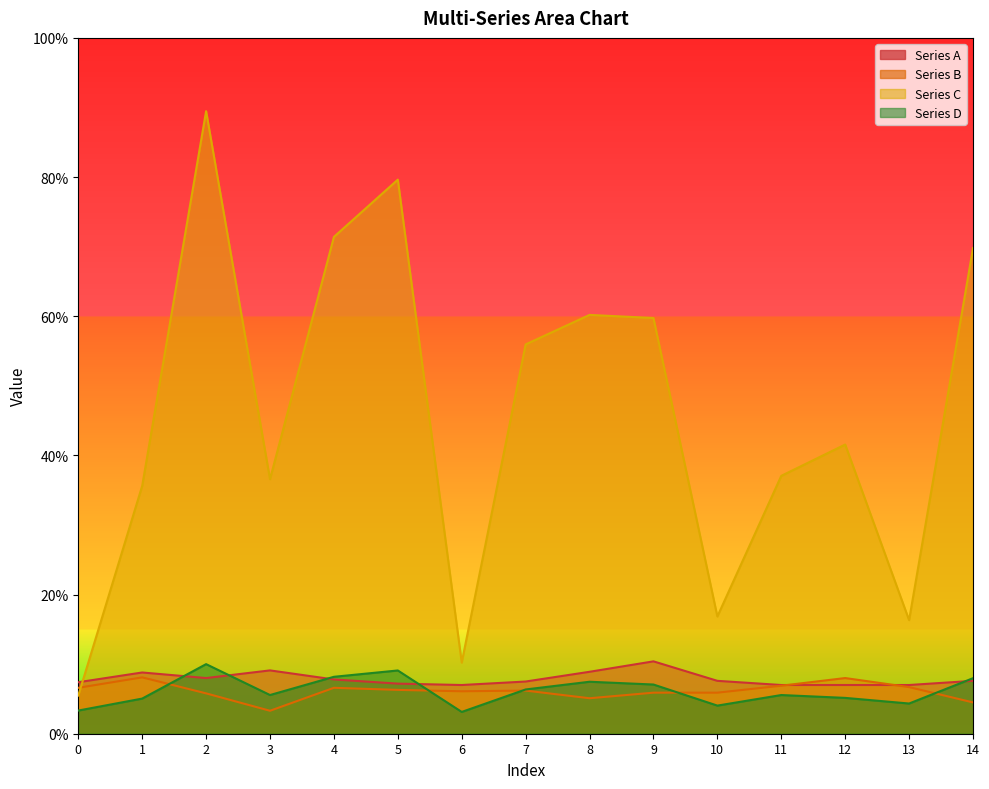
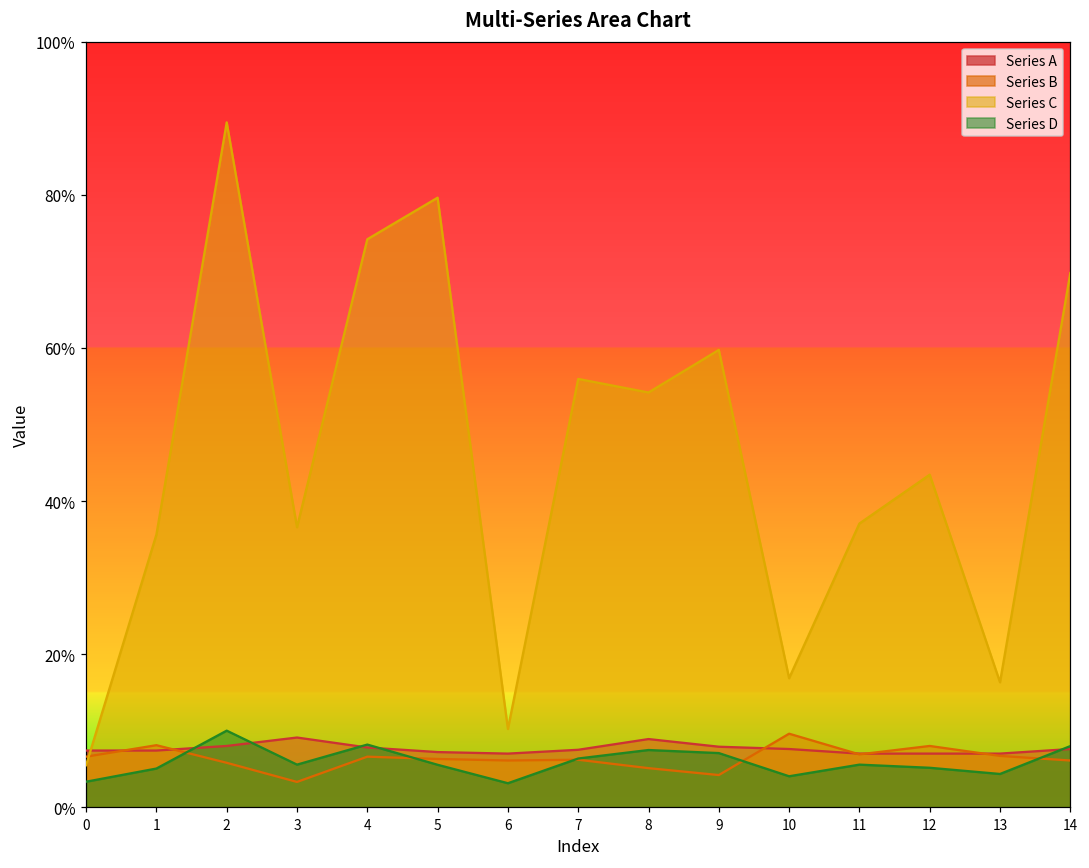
  {
    "Series A": {
      "0": "7%",
-     "1": "9%",
+     "1": "7%",
      "2": "8%",
      "3": "9%",
      "4": "8%",
      "5": "7%",
      "6": "7%",
      "7": "8%",
      "8": "9%",
-     "9": "10%",
+     "9": "8%",
      "10": "8%",
      "12": "7%",
      "14": "8%"
    },
    "Series B": {
      "0": "7%",
      "1": "8%",
      "2": "6%",
      "3": "3%",
      "4": "7%",
      "5": "6%",
      "6": "6%",
      "8": "5%",
-     "9": "6%",
-     "10": "6%",
+     "9": "4%",
+     "10": "10%",
      "12": "8%",
-     "14": "5%"
+     "14": "6%"
    },
    "Series C": {
      "0": "5%",
      "1": "36%",
      "2": "89%",
      "3": "37%",
-     "4": "71%",
+     "4": "74%",
      "5": "80%",
      "6": "10%",
      "7": "56%",
-     "8": "60%",
+     "8": "54%",
      "9": "60%",
      "10": "17%",
      "11": "37%",
-     "12": "42%",
+     "12": "43%",
      "13": "16%",
      "14": "70%"
    },
    "Series D": {
      "0": "3%",
      "1": "5%",
      "2": "10%",
      "3": "6%",
      "4": "8%",
-     "5": "9%",
+     "5": "6%",
      "6": "3%",
      "8": "7%",
      "9": "7%",
      "10": "4%",
      "11": "6%",
      "12": "5%",
      "13": "4%",
      "14": "8%"
    }
  }
